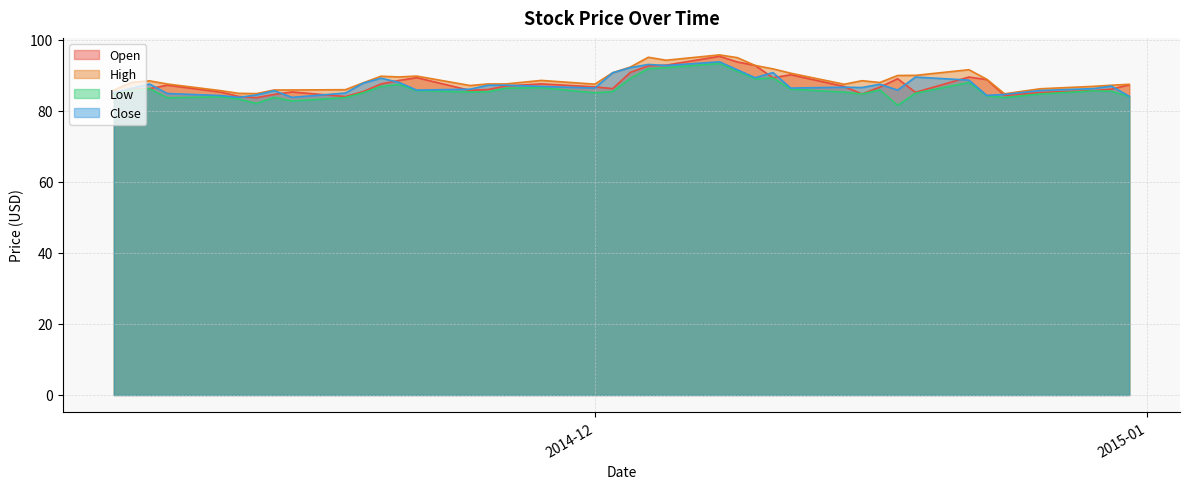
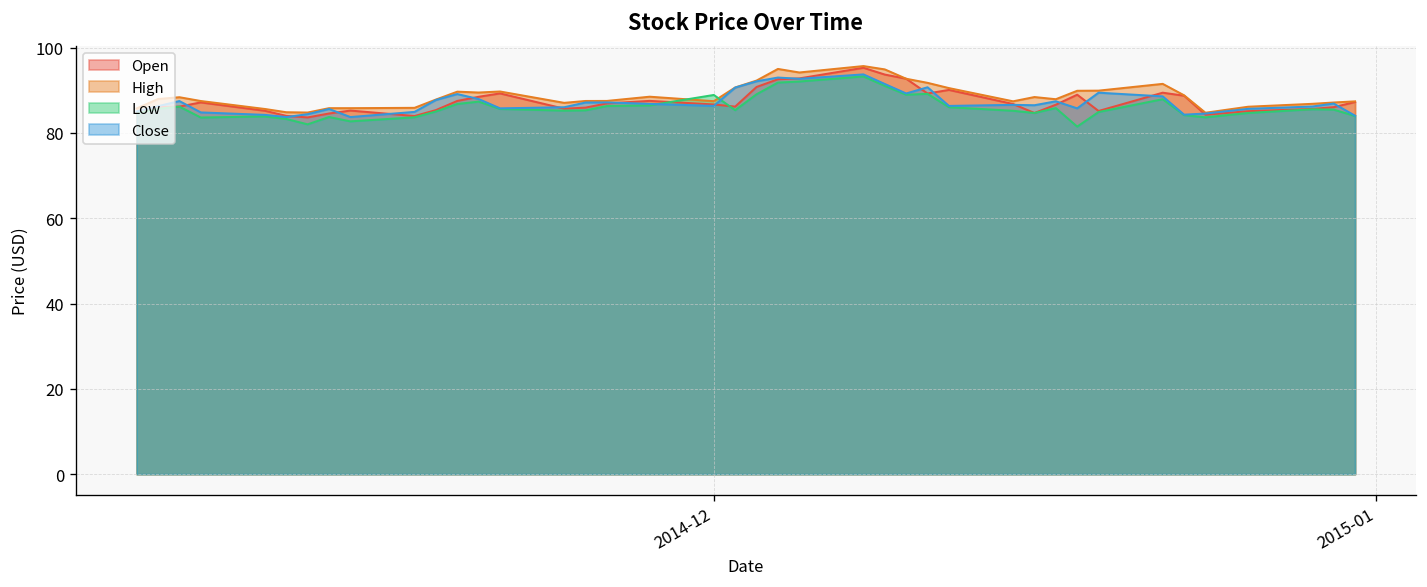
  {
    "Low": {
-     "2014-12": 85
+     "2014-12": 89
    }
  }
